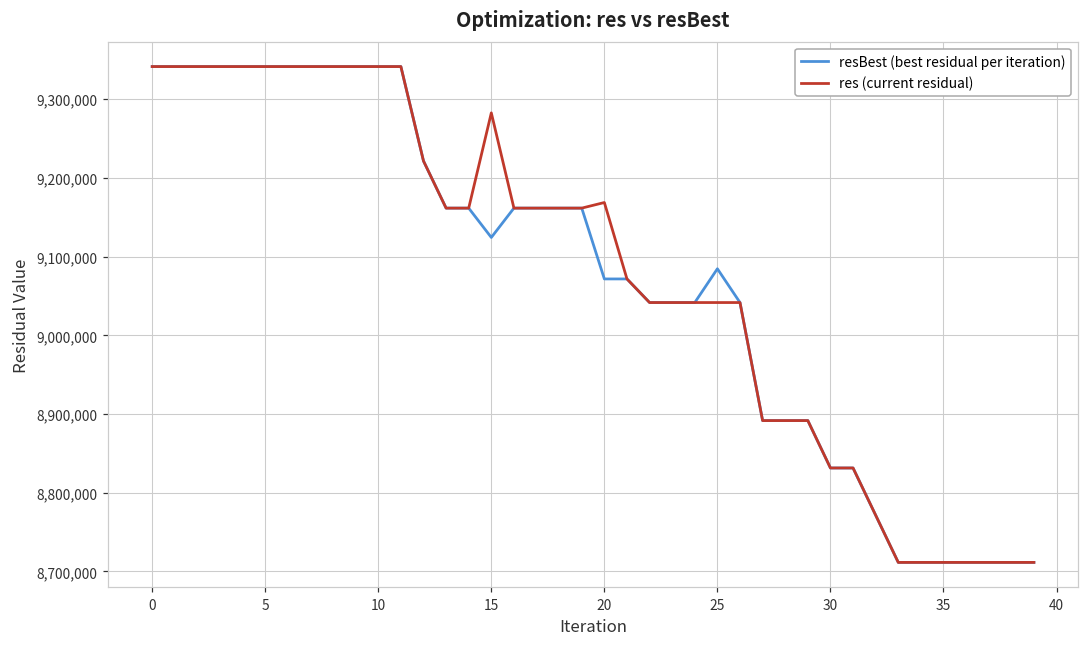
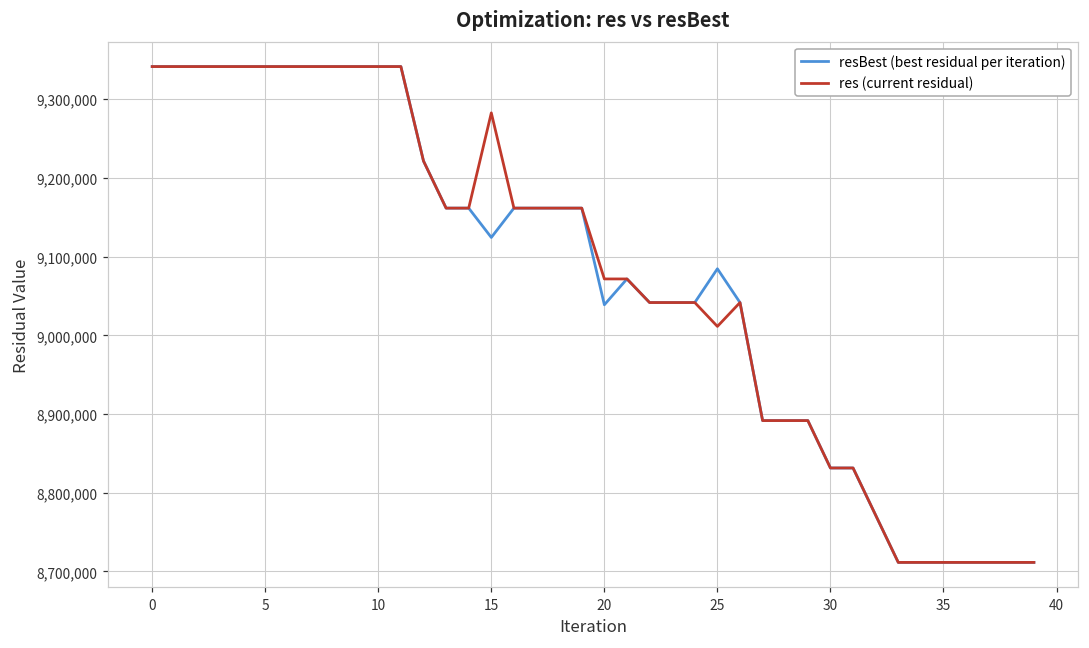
  {
    "resBest (best residual per iteration)": {
      "15": "9,120,000",
-     "20": "9,070,000",
+     "20": "9,040,000",
      "25": "9,080,000"
    },
    "res (current residual)": {
      "15": "9,280,000",
-     "20": "9,170,000",
-     "25": "9,040,000"
+     "20": "9,070,000",
+     "25": "9,010,000"
    }
  }
